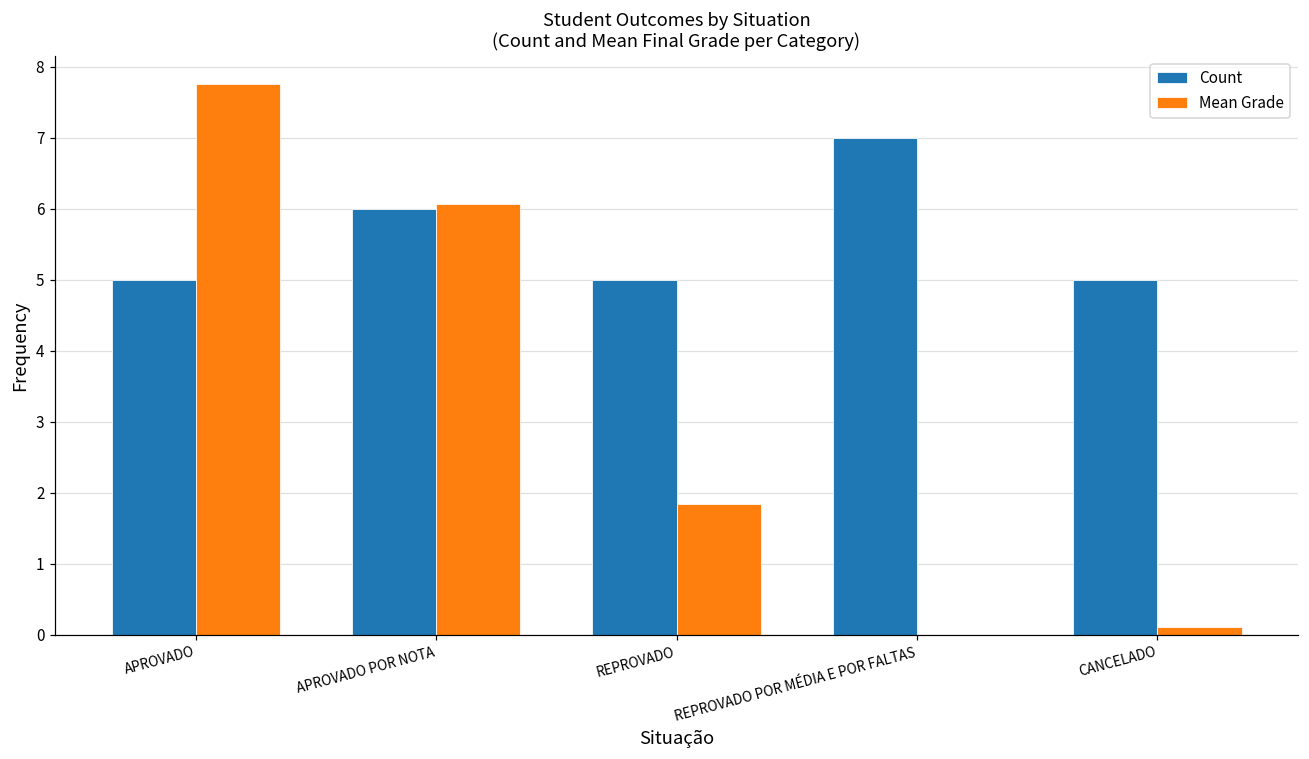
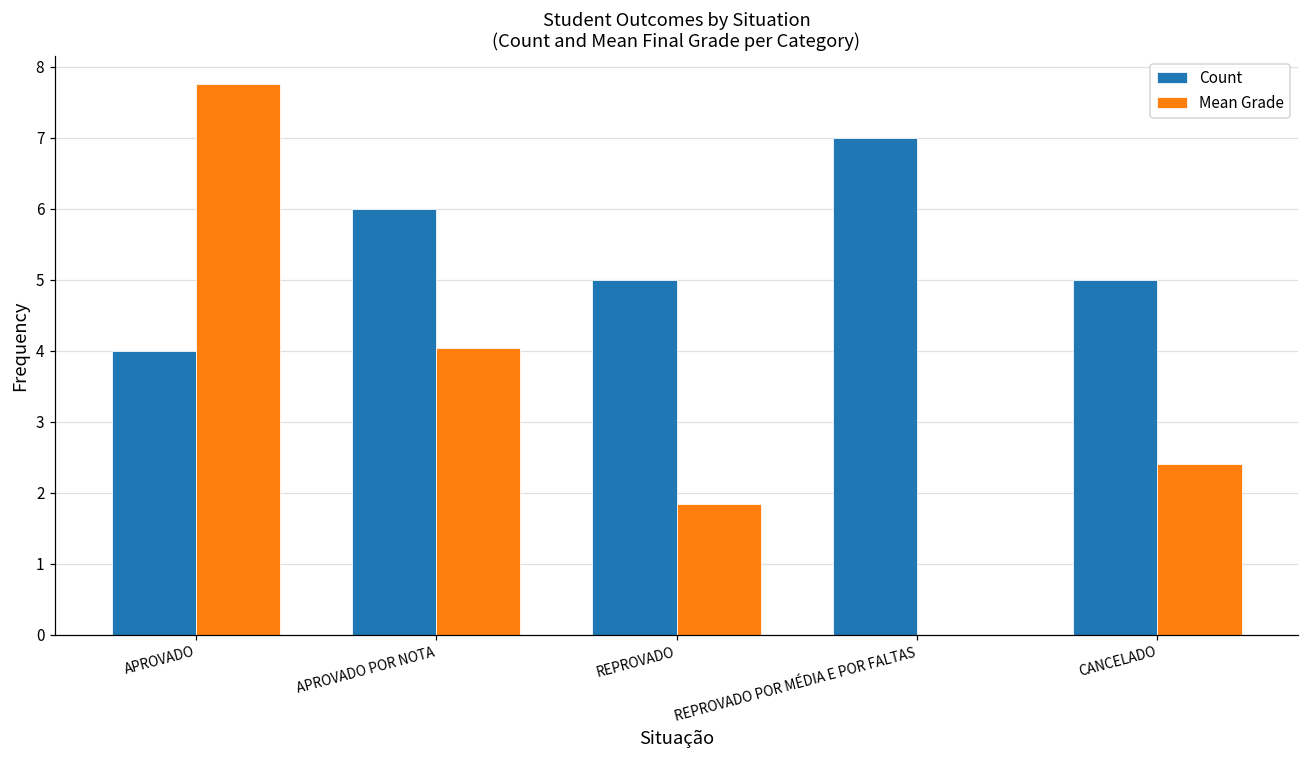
  {
    "Count": {
-     "APROVADO": 5,
+     "APROVADO": 4,
      "APROVADO POR NOTA": 6,
      "REPROVADO": 5,
      "REPROVADO POR MÉDIA E POR FALTAS": 7,
      "CANCELADO": 5
    },
    "Mean Grade": {
      "APROVADO": 7.8,
-     "APROVADO POR NOTA": 6.1,
+     "APROVADO POR NOTA": 4.0,
      "REPROVADO": 1.8,
      "REPROVADO POR MÉDIA E POR FALTAS": 0.0,
-     "CANCELADO": 0.1
+     "CANCELADO": 2.4
    }
  }
